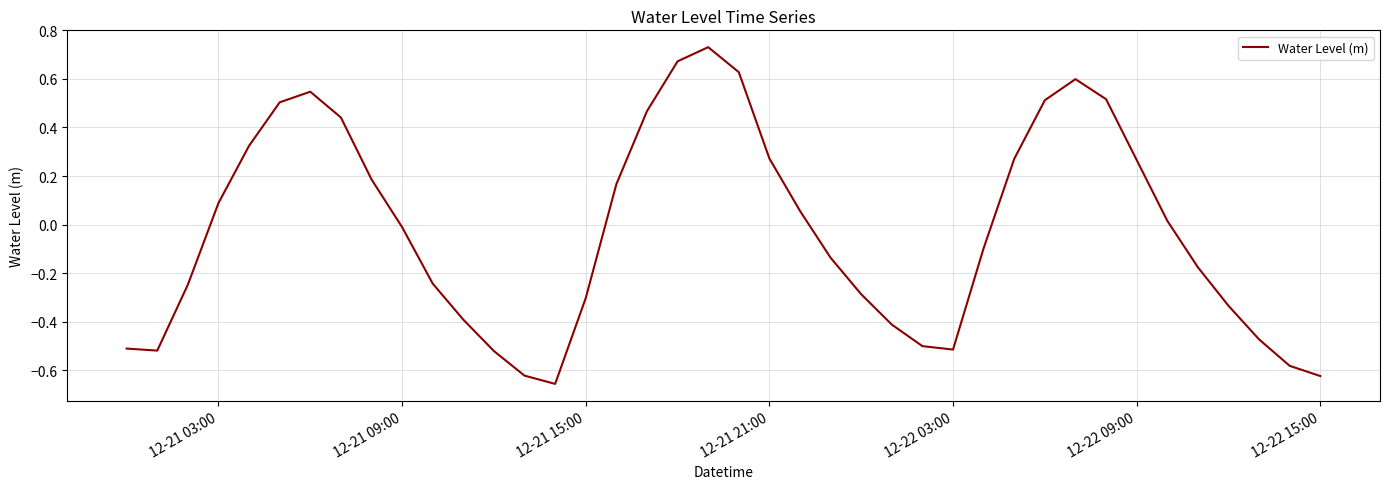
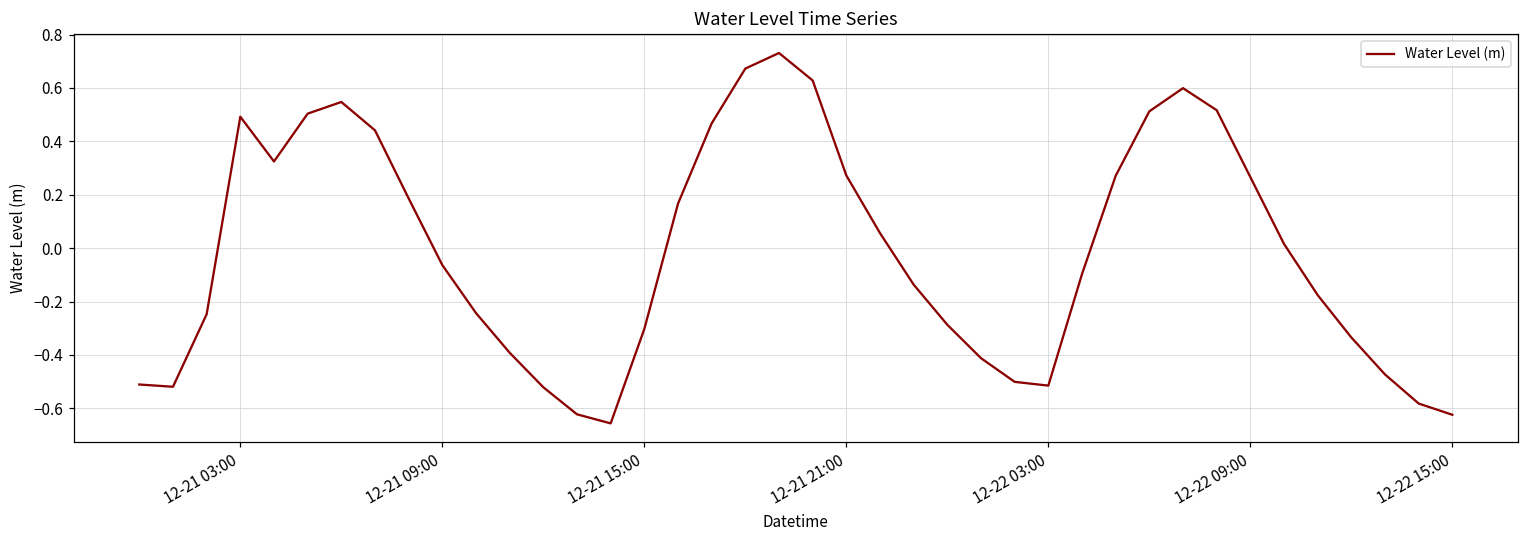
  {
-   "12-21 03:00": 0.09,
-   "12-21 09:00": -0.01,
+   "12-21 03:00": 0.49,
+   "12-21 09:00": -0.06,
    "12-21 15:00": -0.30,
    "12-21 21:00": 0.27,
    "12-22 03:00": -0.51,
    "12-22 09:00": 0.27,
    "12-22 15:00": -0.62
  }
